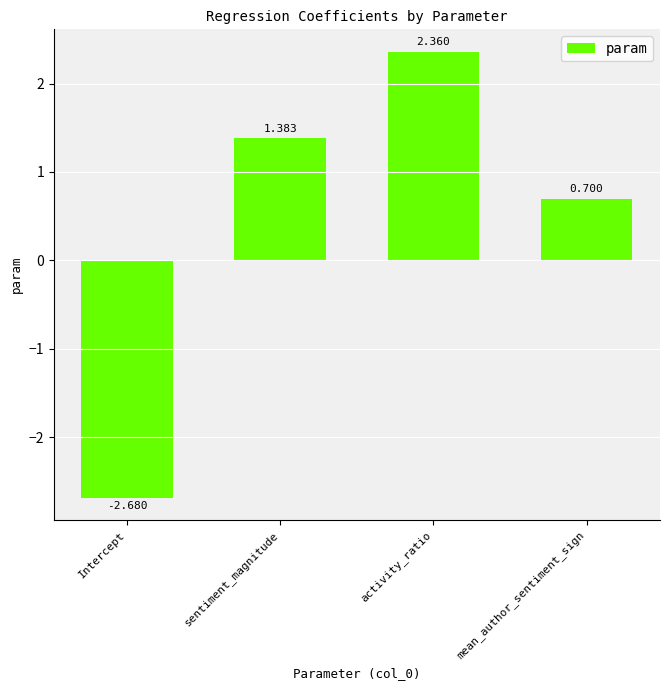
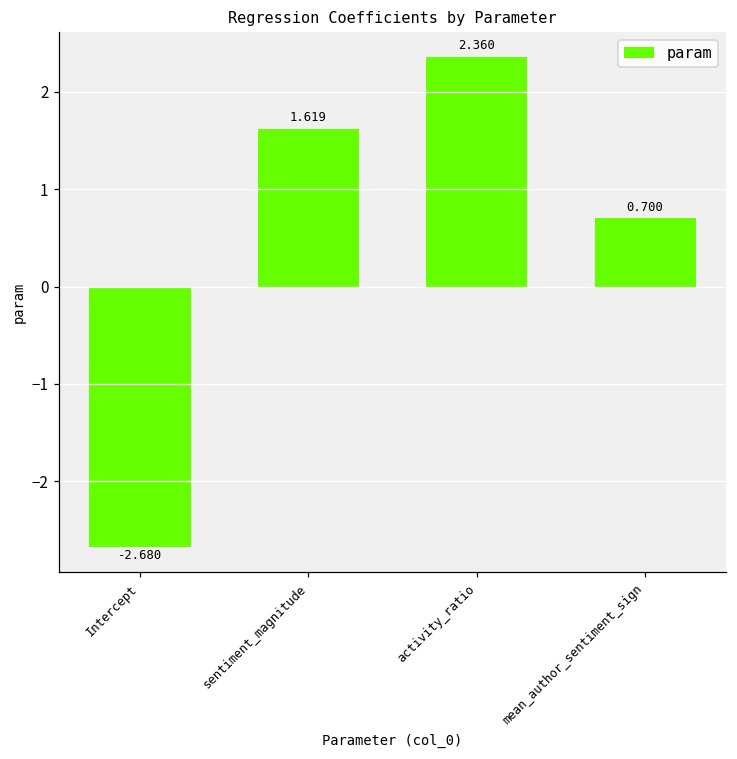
  {
    "Intercept": -2.680,
-   "sentiment_magnitude": 1.383,
+   "sentiment_magnitude": 1.619,
    "activity_ratio": 2.360,
    "mean_author_sentiment_sign": 0.700
  }
